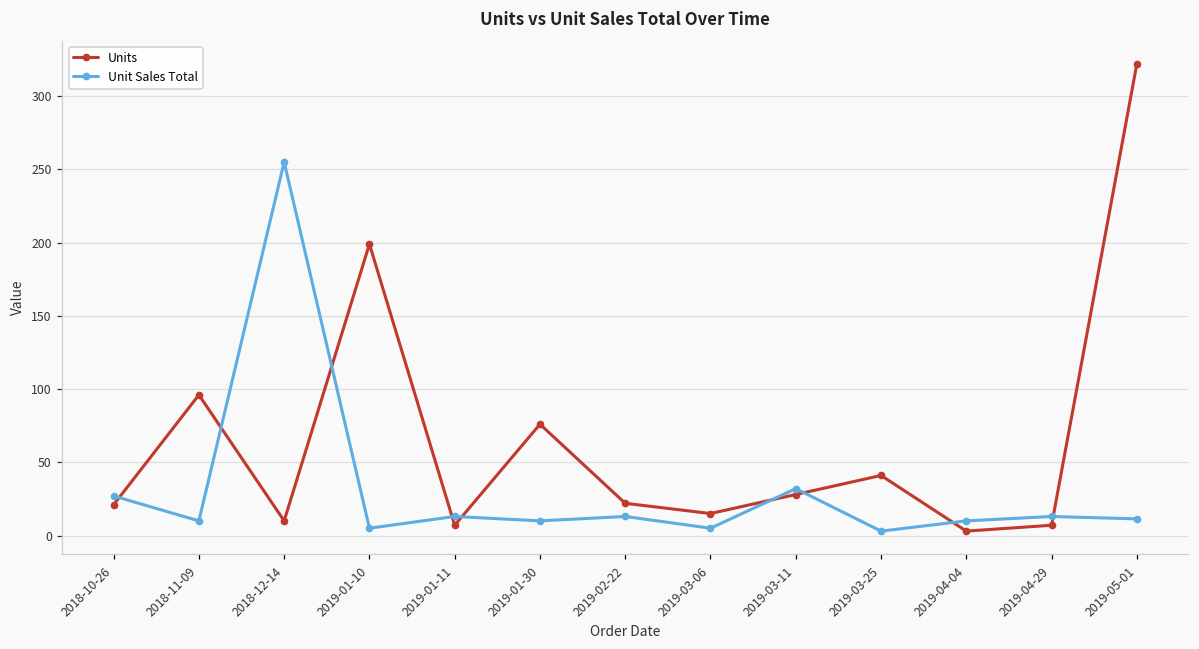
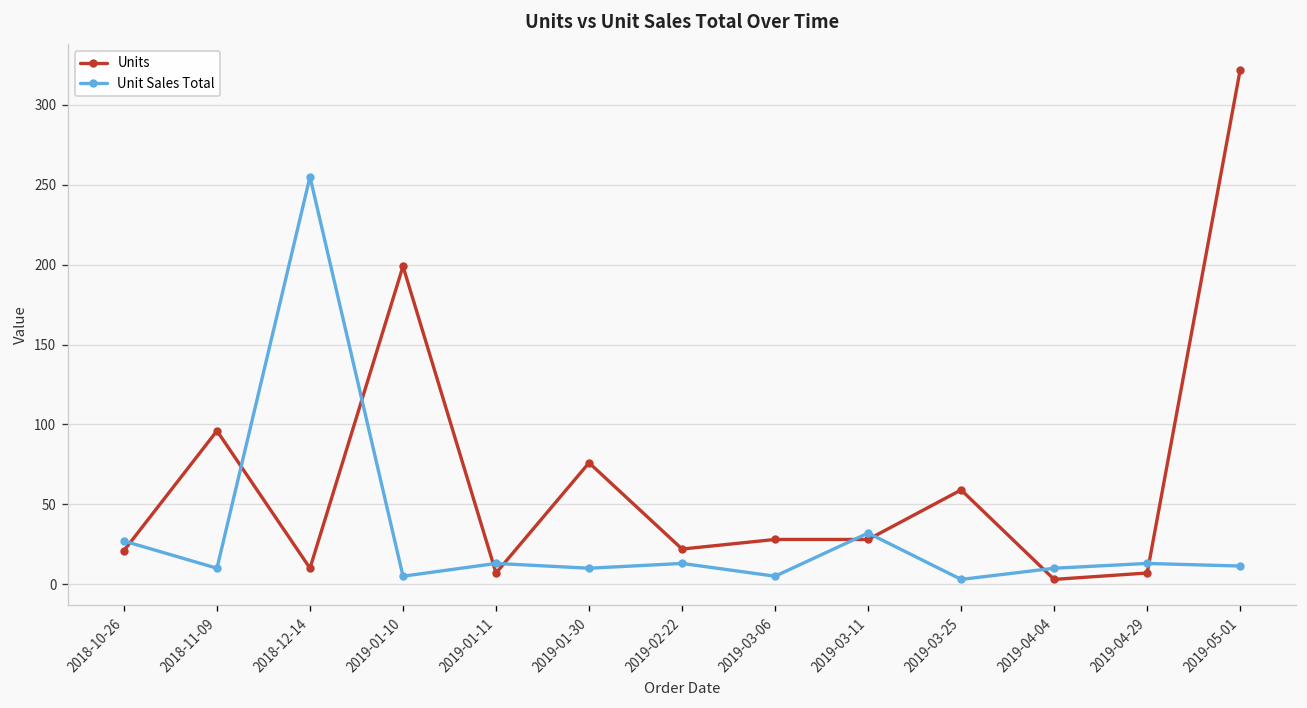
  {
    "Units": {
      "2018-10-26": 21,
      "2018-11-09": 96,
      "2018-12-14": 10,
      "2019-01-10": 199,
      "2019-01-11": 7,
      "2019-01-30": 76,
      "2019-02-22": 22,
-     "2019-03-06": 15,
+     "2019-03-06": 28,
      "2019-03-11": 28,
-     "2019-03-25": 41,
+     "2019-03-25": 59,
      "2019-04-04": 3,
      "2019-04-29": 7,
      "2019-05-01": 322
    },
    "Unit Sales Total": {
      "2018-10-26": 27,
      "2018-11-09": 10,
      "2018-12-14": 255,
      "2019-01-10": 5,
      "2019-01-11": 13,
      "2019-01-30": 10,
      "2019-02-22": 13,
      "2019-03-06": 5,
      "2019-03-11": 32,
      "2019-03-25": 3,
      "2019-04-04": 10,
      "2019-04-29": 13,
      "2019-05-01": 11
    }
  }
